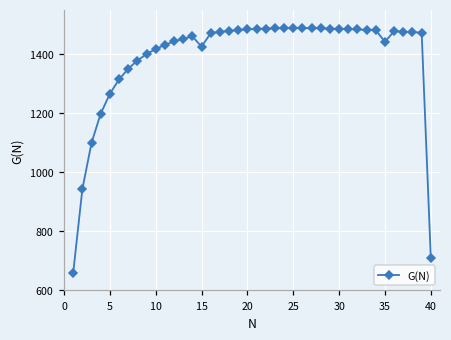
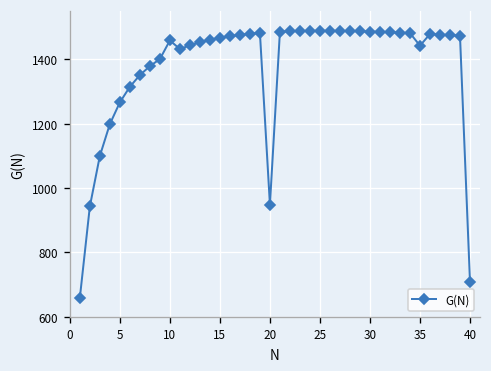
  {
    "5": 1270,
-   "10": 1420,
-   "15": 1430,
-   "20": 1480,
+   "10": 1460,
+   "15": 1470,
+   "20": 950,
    "25": 1490,
    "30": 1490,
    "35": 1440,
    "40": 710
  }
